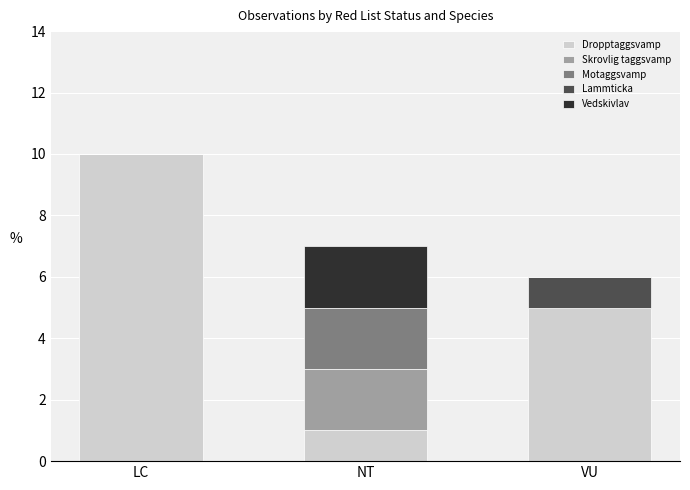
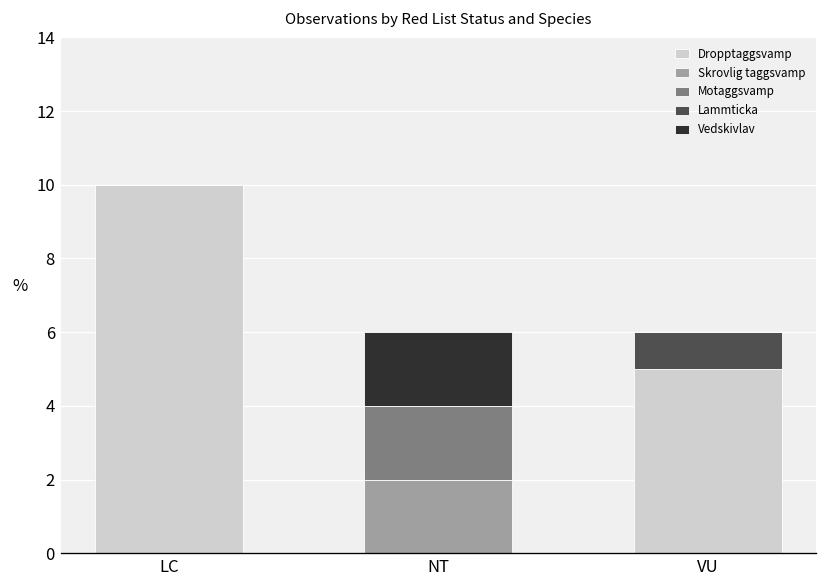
  {
    "Dropptaggsvamp": {
      "LC": 10,
-     "NT": 1,
+     "NT": 0,
      "VU": 5
    }
  }
